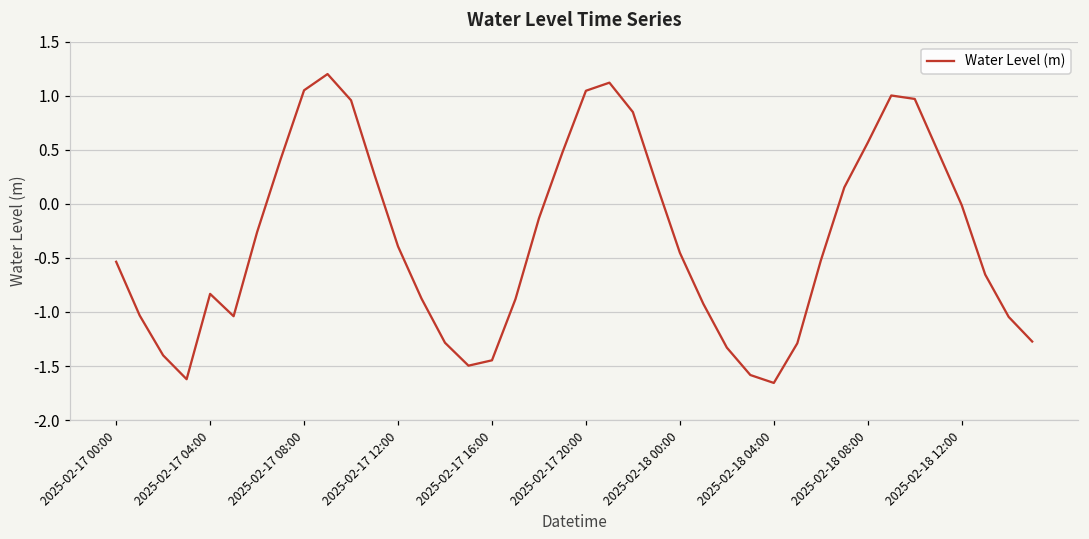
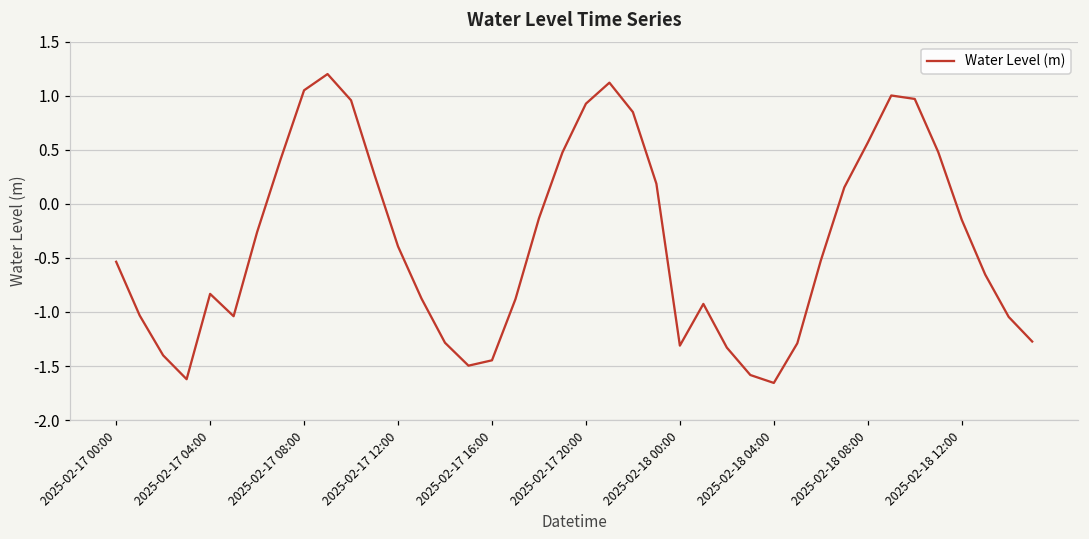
  {
    "2025-02-17 00:00": -0.5,
    "2025-02-17 04:00": -0.8,
    "2025-02-17 08:00": 1.1,
    "2025-02-17 12:00": -0.4,
    "2025-02-17 16:00": -1.4,
-   "2025-02-17 20:00": 1.0,
-   "2025-02-18 00:00": -0.5,
+   "2025-02-17 20:00": 0.9,
+   "2025-02-18 00:00": -1.3,
    "2025-02-18 04:00": -1.7,
    "2025-02-18 08:00": 0.6,
-   "2025-02-18 12:00": 0.0
+   "2025-02-18 12:00": -0.1
  }
